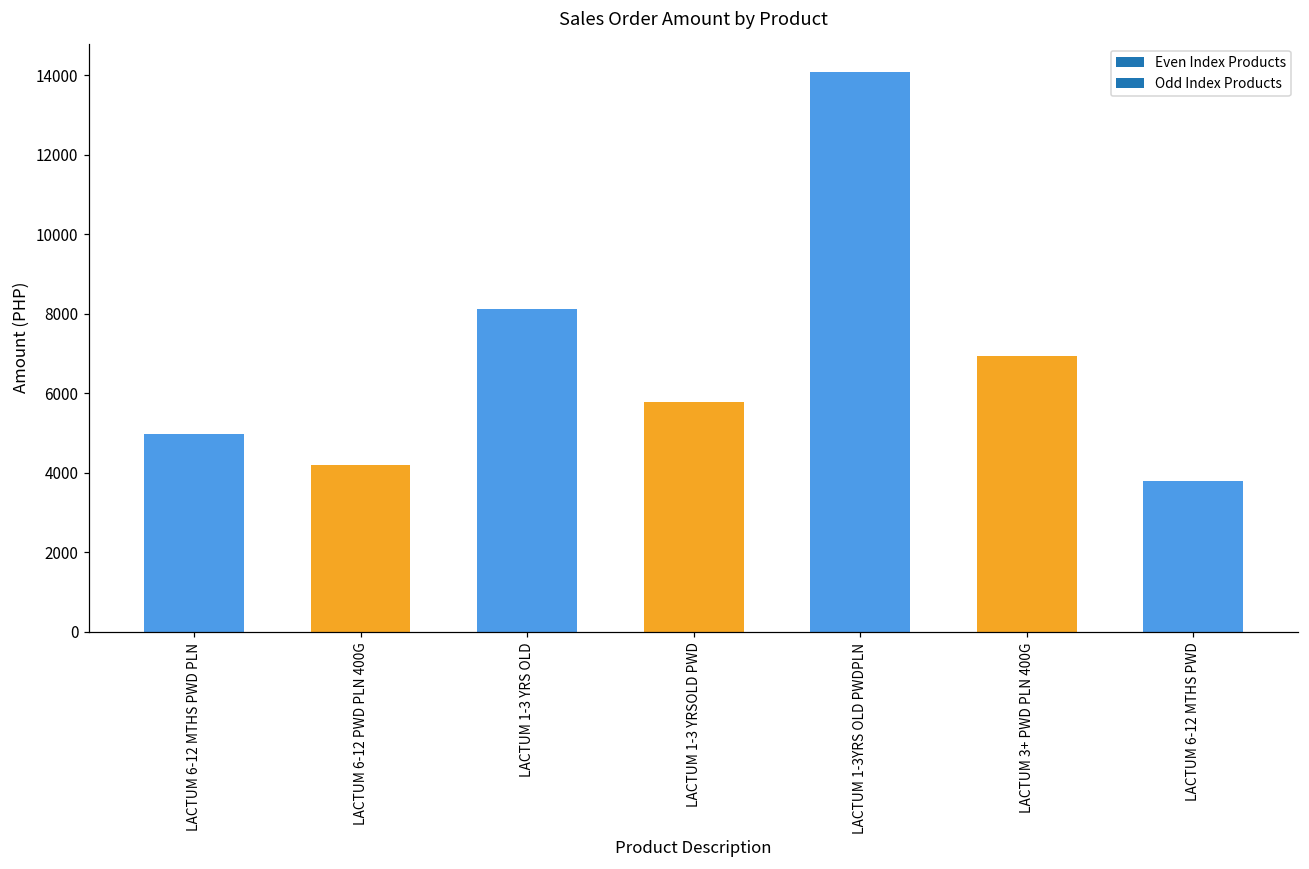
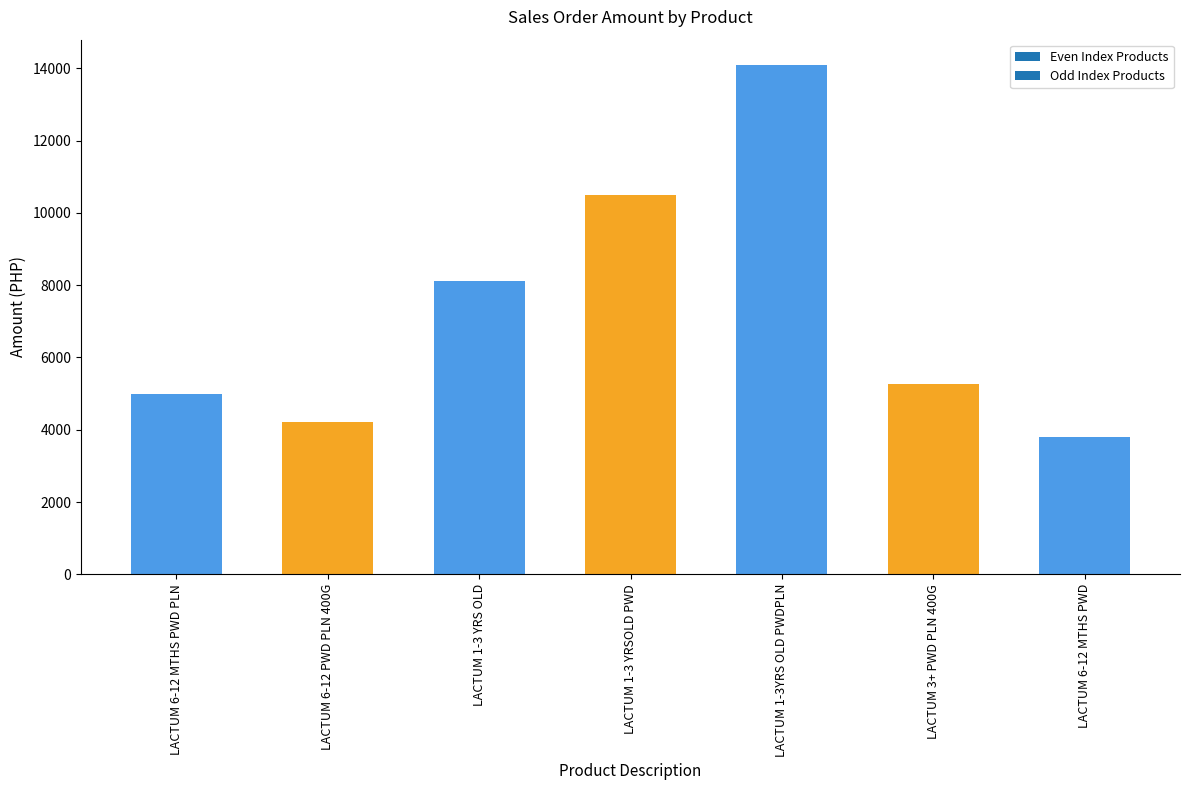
  {
    "LACTUM 6-12 MTHS PWD PLN": 5000,
    "LACTUM 6-12 PWD PLN 400G": 4200,
    "LACTUM 1-3 YRS OLD": 8100,
-   "LACTUM 1-3 YRSOLD PWD": 5800,
+   "LACTUM 1-3 YRSOLD PWD": 10500,
    "LACTUM 1-3YRS OLD PWDPLN": 14100,
-   "LACTUM 3+ PWD PLN 400G": 6900,
+   "LACTUM 3+ PWD PLN 400G": 5300,
    "LACTUM 6-12 MTHS PWD": 3800
  }
